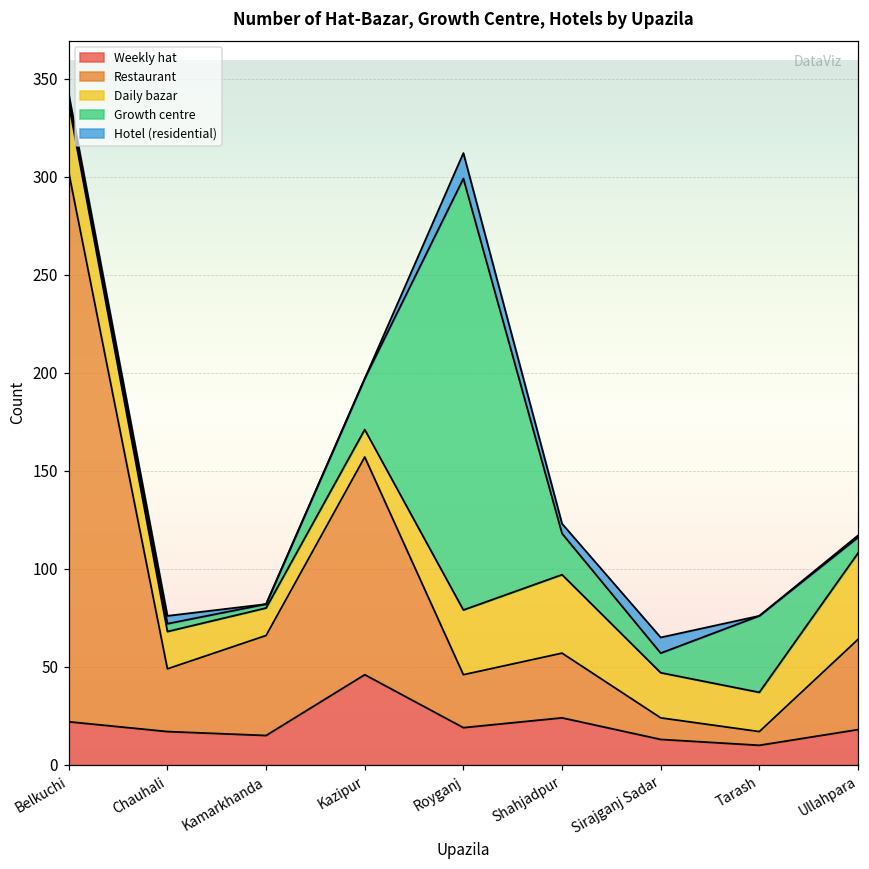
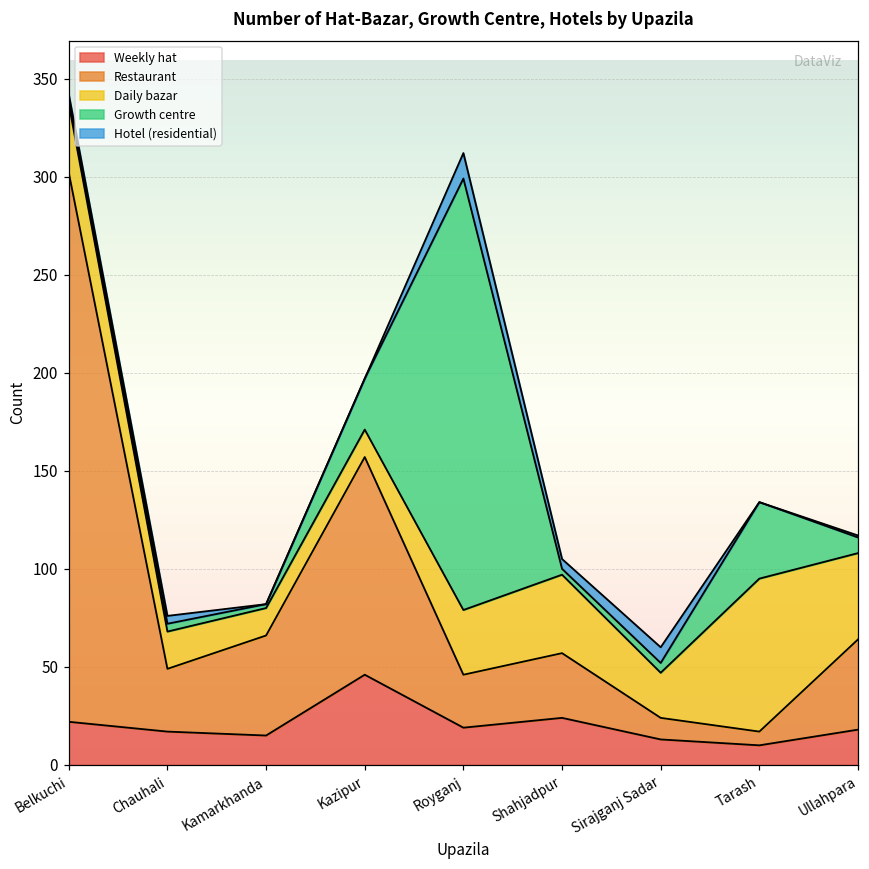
  {
    "Daily bazar": {
      "Belkuchi": 35,
      "Chauhali": 19,
      "Kamarkhanda": 14,
      "Kazipur": 14,
      "Royganj": 33,
      "Shahjadpur": 40,
      "Sirajganj Sadar": 23,
-     "Tarash": 20,
+     "Tarash": 78,
      "Ullahpara": 44
    },
    "Growth centre": {
      "Belkuchi": 3,
      "Chauhali": 4,
      "Royganj": 220,
-     "Shahjadpur": 21,
-     "Sirajganj Sadar": 10
+     "Shahjadpur": 3,
+     "Sirajganj Sadar": 5
    },
    "Hotel (residential)": {
      "Belkuchi": 2,
      "Chauhali": 4,
      "Royganj": 13,
      "Shahjadpur": 5,
      "Sirajganj Sadar": 8
    }
  }
